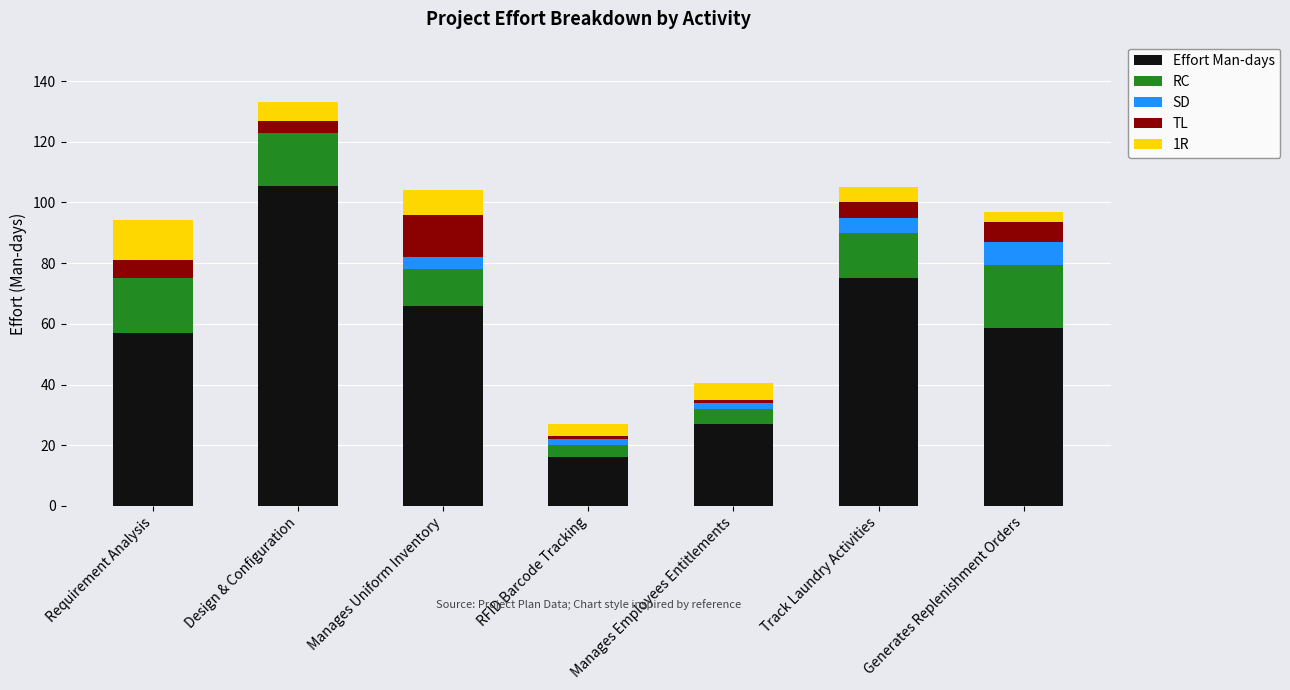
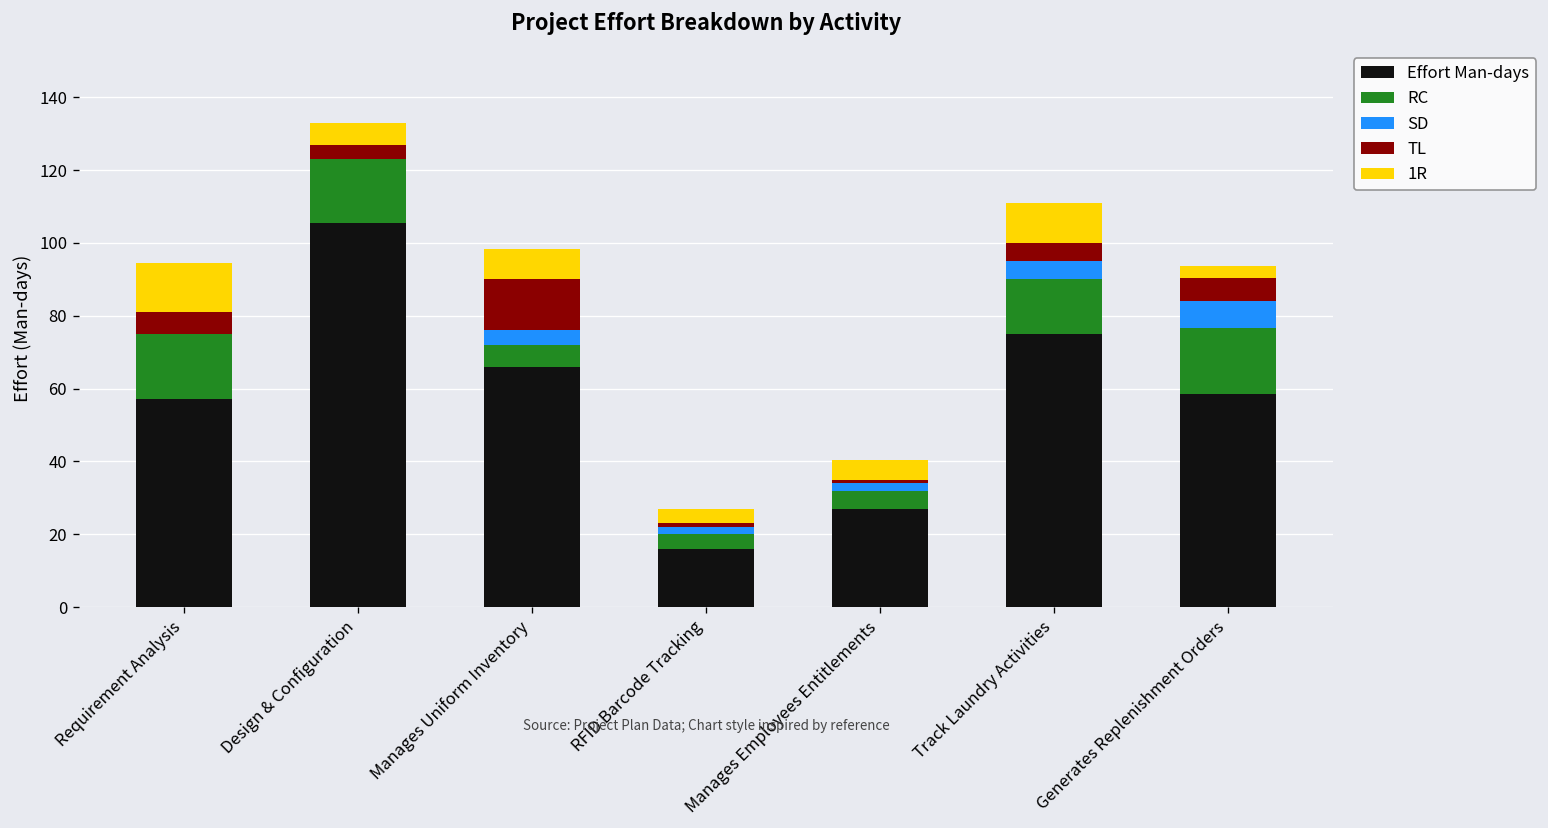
  {
    "Effort Man-days": {
      "Requirement Analysis": 57,
      "Design & Configuration": 106,
      "Manages Uniform Inventory": 66,
      "RFID Barcode Tracking": 16,
      "Manages Employees Entitlements": 27,
      "Track Laundry Activities": 75,
      "Generates Replenishment Orders": 59
    },
    "RC": {
      "Requirement Analysis": 18,
      "Design & Configuration": 18,
-     "Manages Uniform Inventory": 12,
+     "Manages Uniform Inventory": 6,
      "RFID Barcode Tracking": 4,
      "Manages Employees Entitlements": 5,
      "Track Laundry Activities": 15,
-     "Generates Replenishment Orders": 21
+     "Generates Replenishment Orders": 18
    },
    "SD": {
      "Requirement Analysis": 0,
      "Design & Configuration": 0,
      "Manages Uniform Inventory": 4,
      "RFID Barcode Tracking": 2,
      "Manages Employees Entitlements": 2,
      "Track Laundry Activities": 5,
      "Generates Replenishment Orders": 8
    },
    "TL": {
      "Requirement Analysis": 6,
      "Design & Configuration": 4,
      "Manages Uniform Inventory": 14,
      "RFID Barcode Tracking": 1,
      "Manages Employees Entitlements": 1,
      "Track Laundry Activities": 5,
      "Generates Replenishment Orders": 7
    },
    "1R": {
      "Requirement Analysis": 13,
      "Design & Configuration": 6,
      "Manages Uniform Inventory": 8,
      "RFID Barcode Tracking": 4,
      "Manages Employees Entitlements": 5,
-     "Track Laundry Activities": 5,
+     "Track Laundry Activities": 11,
      "Generates Replenishment Orders": 3
    }
  }
